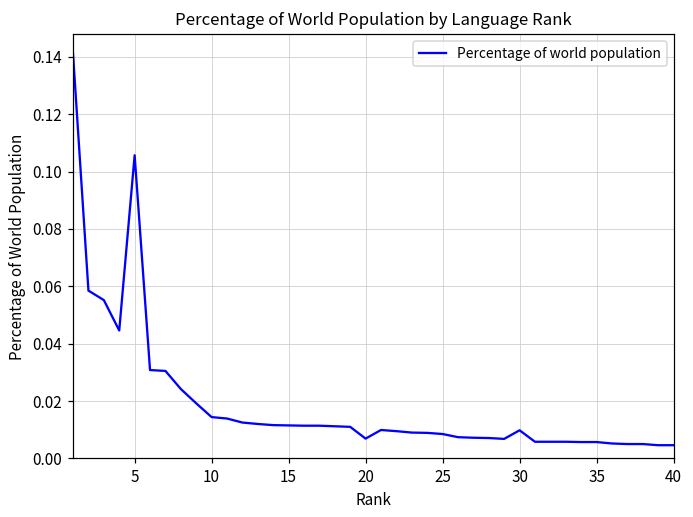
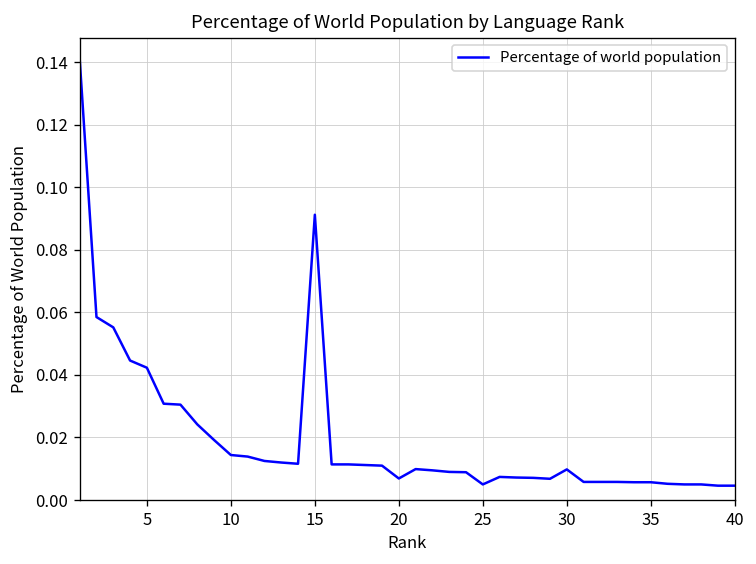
  {
-   "5": 0.106,
+   "5": 0.042,
    "10": 0.014,
-   "15": 0.012,
+   "15": 0.091,
    "20": 0.007,
-   "25": 0.009,
+   "25": 0.005,
    "30": 0.010,
    "35": 0.006,
    "40": 0.005
  }
